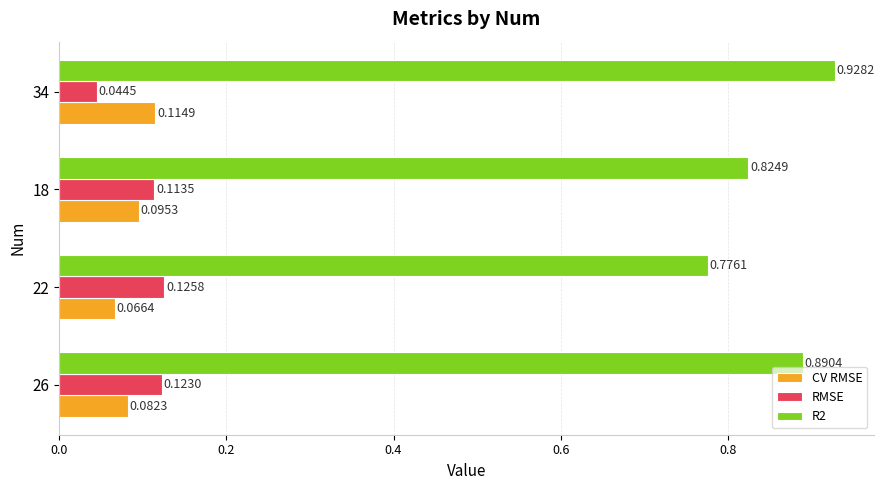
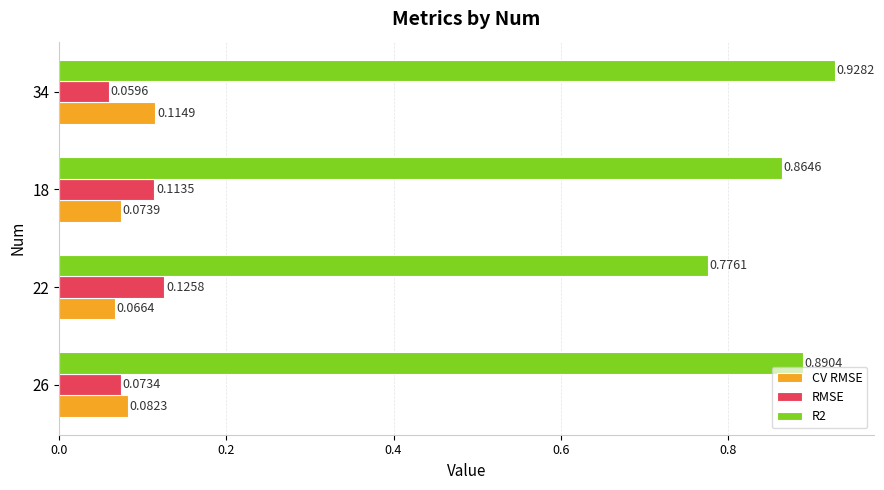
  {
    "CV RMSE": {
      "34": 0.1149,
-     "18": 0.0953,
+     "18": 0.0739,
      "22": 0.0664,
      "26": 0.0823
    },
    "RMSE": {
-     "34": 0.0445,
+     "34": 0.0596,
      "18": 0.1135,
      "22": 0.1258,
-     "26": 0.1230
+     "26": 0.0734
    },
    "R2": {
      "34": 0.9282,
-     "18": 0.8249,
+     "18": 0.8646,
      "22": 0.7761
    }
  }
